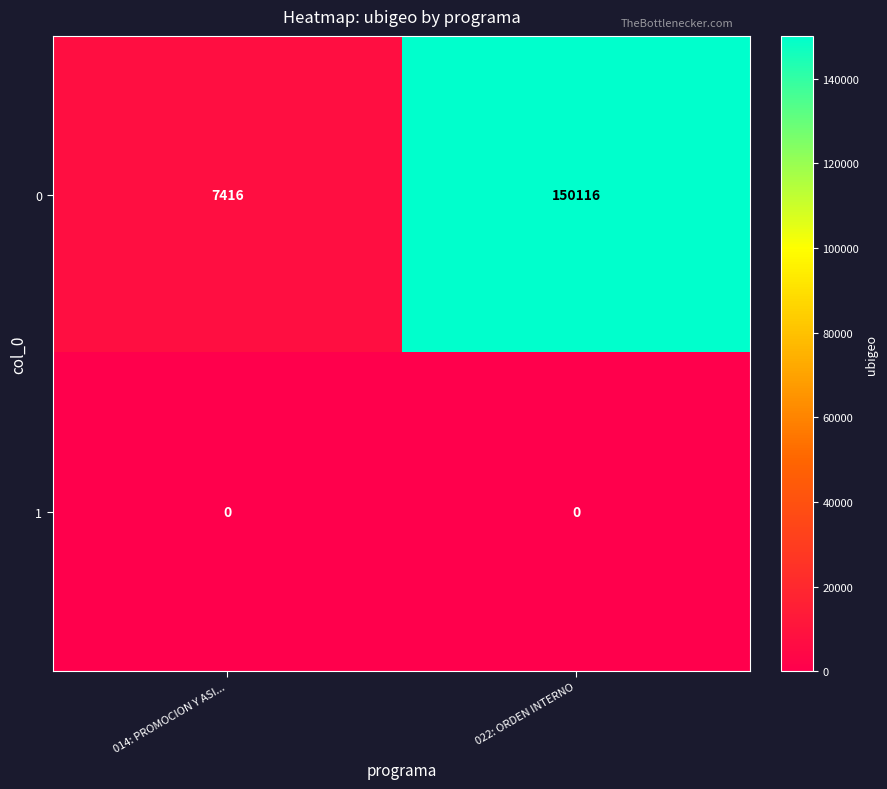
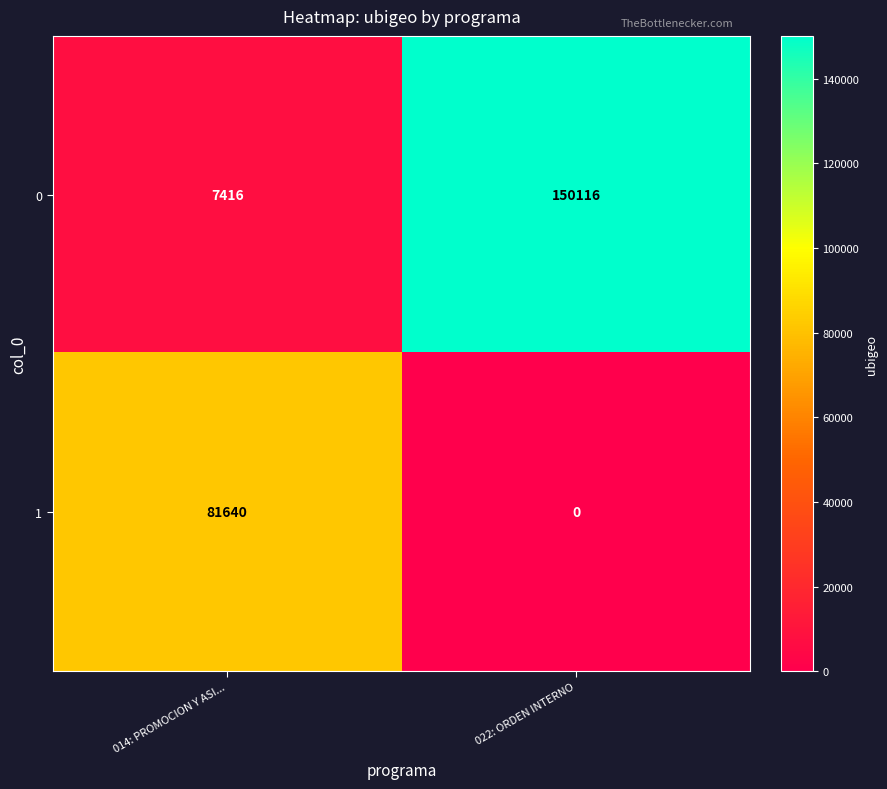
  {
    "0": {
      "014: PROMOCION Y ASI...": 7416,
      "022: ORDEN INTERNO": 150116
    },
    "1": {
-     "014: PROMOCION Y ASI...": 0,
+     "014: PROMOCION Y ASI...": 81640,
      "022: ORDEN INTERNO": 0
    }
  }
